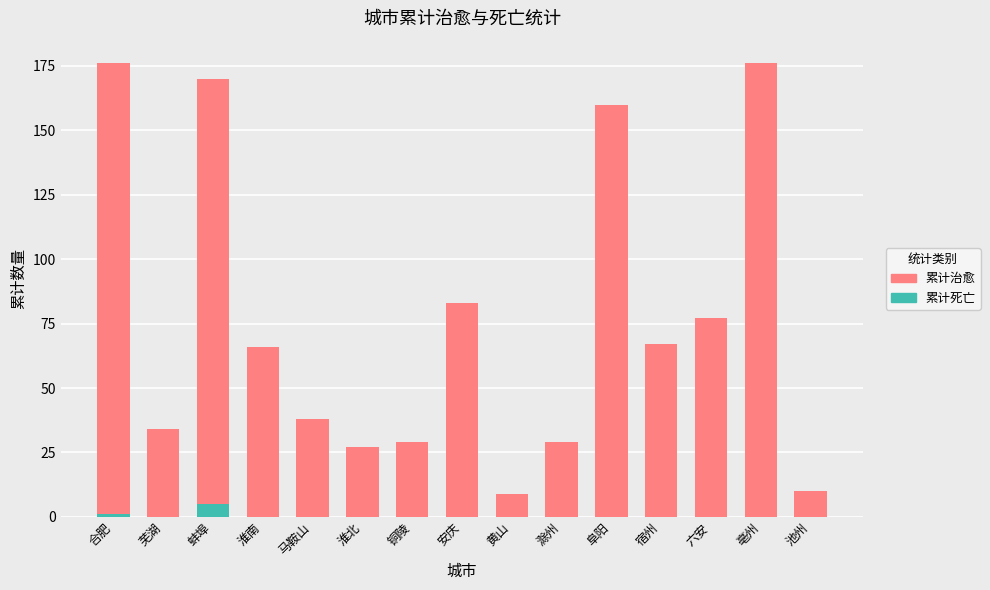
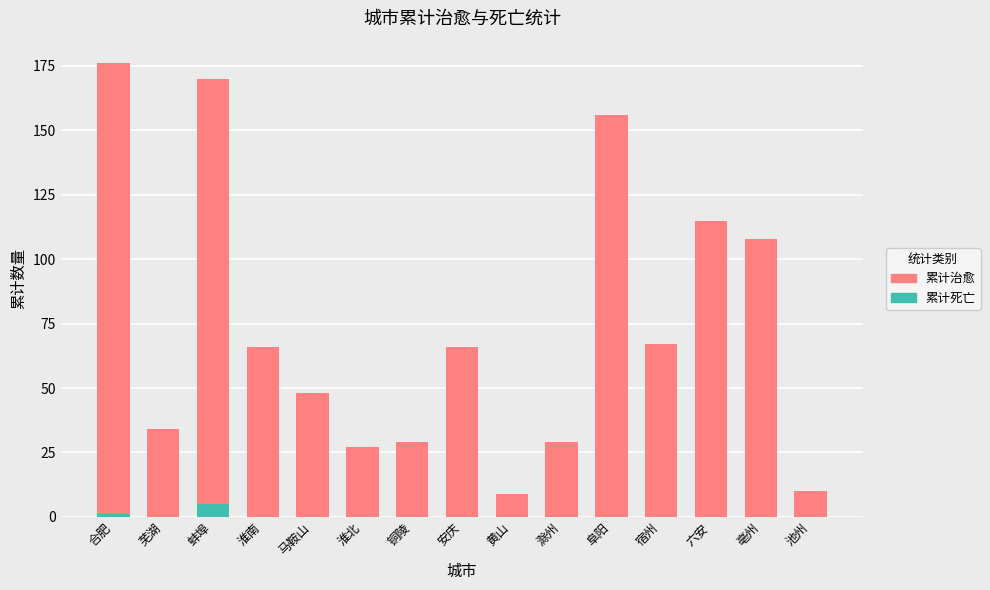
  {
    "累计死亡": {
      "合肥": 1,
      "芜湖": 0,
      "蚌埠": 5,
      "淮南": 0,
      "马鞍山": 0,
      "淮北": 0,
      "铜陵": 0,
      "安庆": 0,
      "黄山": 0,
      "滁州": 0,
      "阜阳": 0,
      "宿州": 0,
      "六安": 0,
      "亳州": 0,
      "池州": 0
    },
    "累计治愈": {
      "合肥": 175,
      "芜湖": 34,
      "蚌埠": 165,
      "淮南": 66,
-     "马鞍山": 38,
+     "马鞍山": 48,
      "淮北": 27,
      "铜陵": 29,
-     "安庆": 83,
+     "安庆": 66,
      "黄山": 9,
      "滁州": 29,
-     "阜阳": 160,
+     "阜阳": 156,
      "宿州": 67,
-     "六安": 77,
-     "亳州": 176,
+     "六安": 115,
+     "亳州": 108,
      "池州": 10
    }
  }
